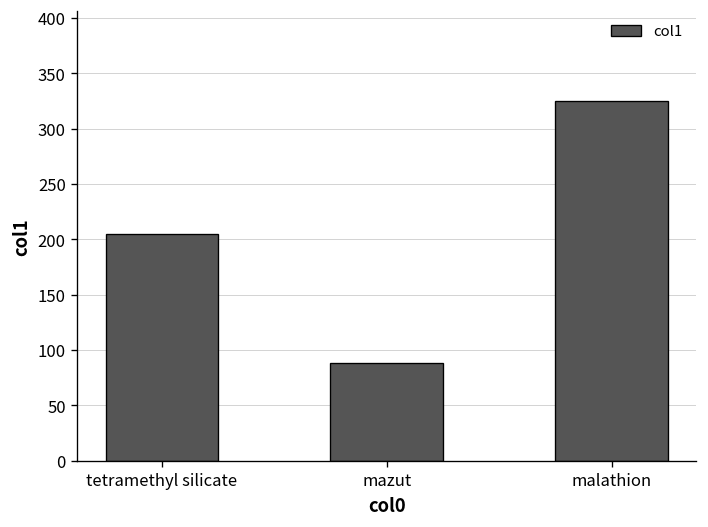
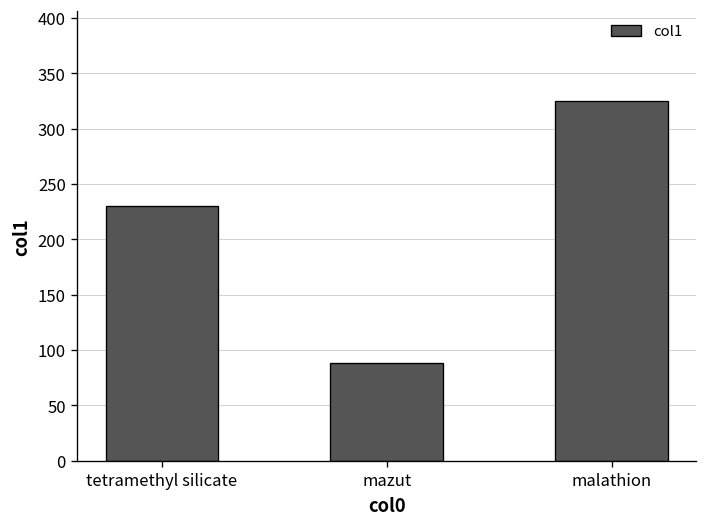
  {
-   "tetramethyl silicate": 210,
+   "tetramethyl silicate": 230,
    "mazut": 90,
    "malathion": 330
  }
